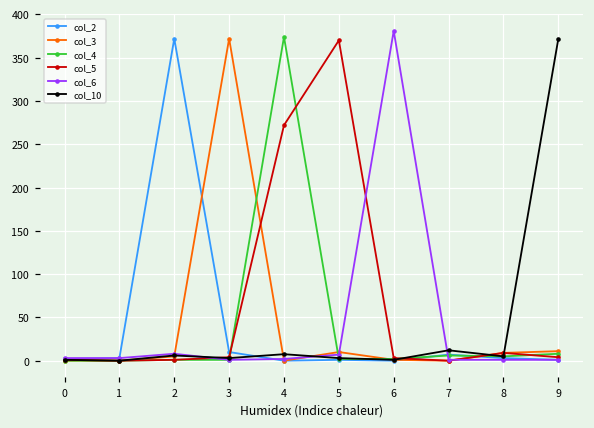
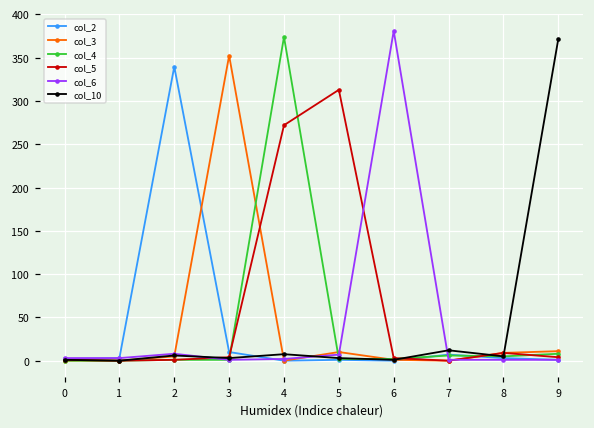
  {
    "col_2": {
-     "2": 370,
+     "2": 340,
      "3": 10
    },
    "col_3": {
-     "3": 370
+     "3": 350
    },
    "col_4": {
      "4": 370
    },
    "col_5": {
      "4": 270,
-     "5": 370
+     "5": 310
    },
    "col_6": {
      "6": 380
    },
    "col_10": {
      "4": 10,
      "7": 10,
      "9": 370
    }
  }
